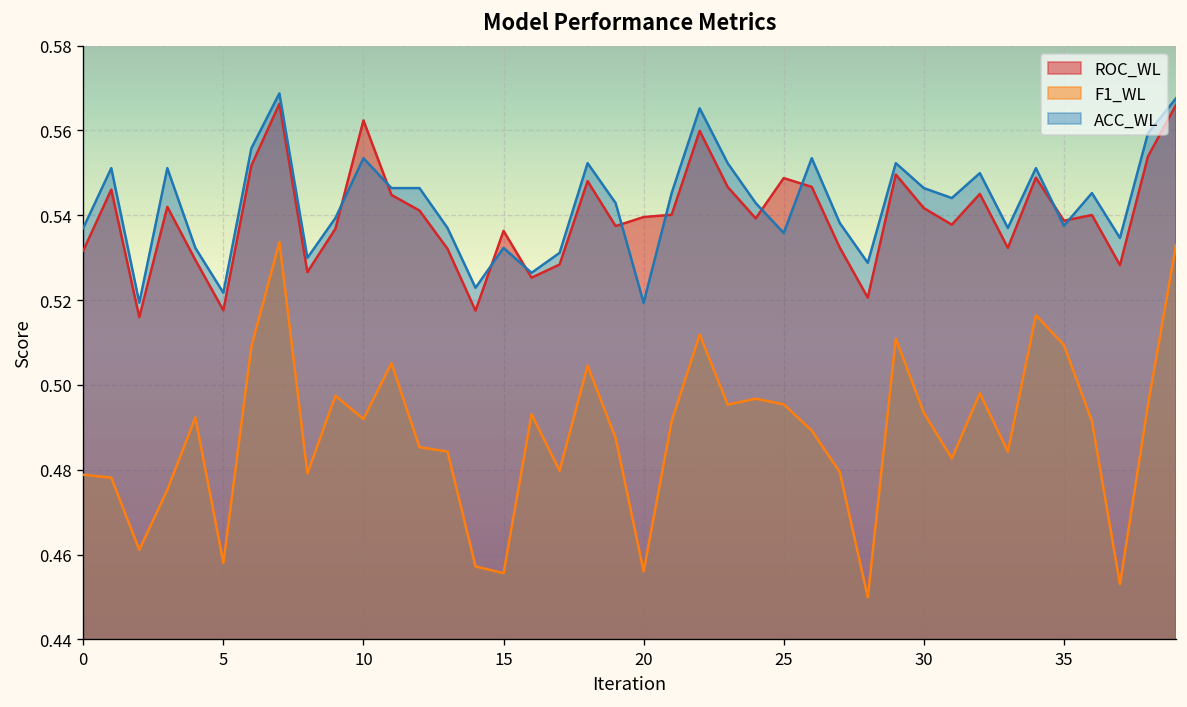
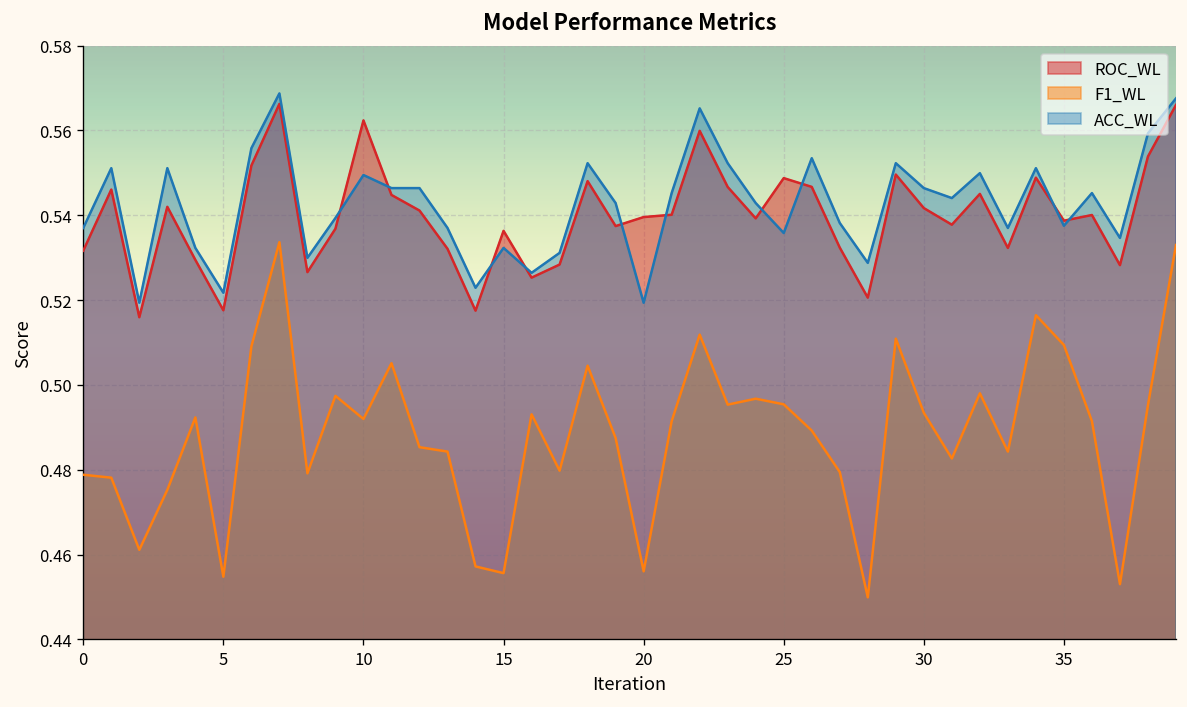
  {
    "ROC_WL": {
      "0": 0.532,
      "5": 0.518,
      "10": 0.562,
      "15": 0.536,
      "20": 0.540,
      "25": 0.549,
      "30": 0.542,
      "35": 0.539
    },
    "F1_WL": {
      "0": 0.479,
-     "5": 0.458,
+     "5": 0.455,
      "10": 0.492,
      "15": 0.456,
      "20": 0.456,
      "25": 0.495,
      "30": 0.493,
      "35": 0.509
    },
    "ACC_WL": {
      "0": 0.537,
      "5": 0.522,
-     "10": 0.553,
+     "10": 0.549,
      "15": 0.532,
      "20": 0.519,
      "25": 0.536,
      "30": 0.546,
      "35": 0.538
    }
  }
